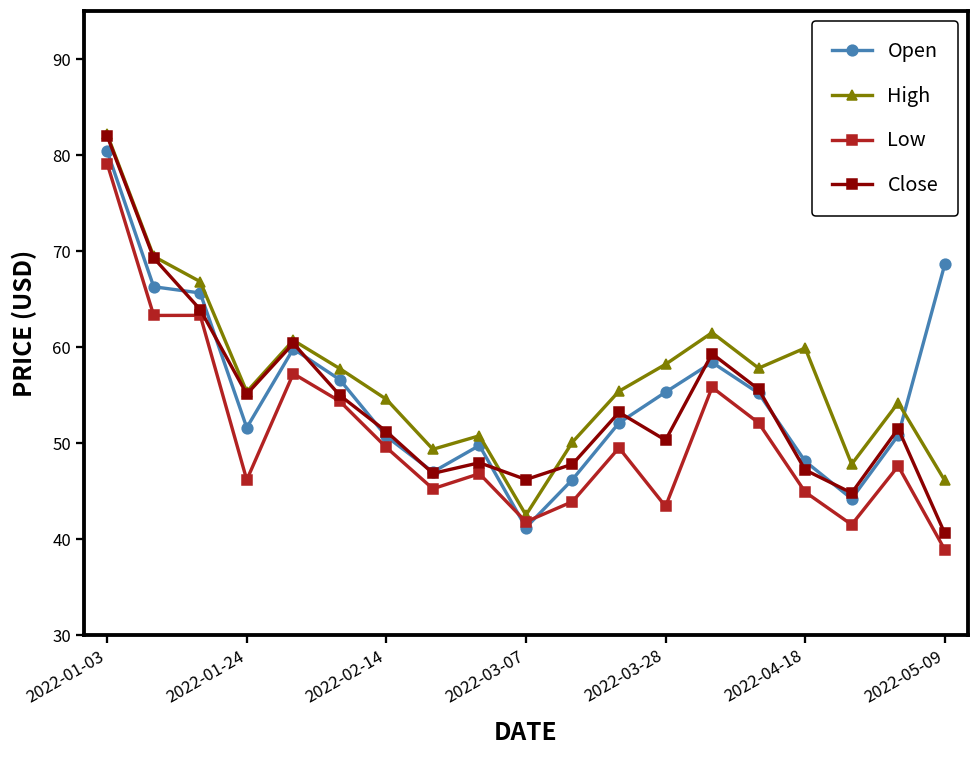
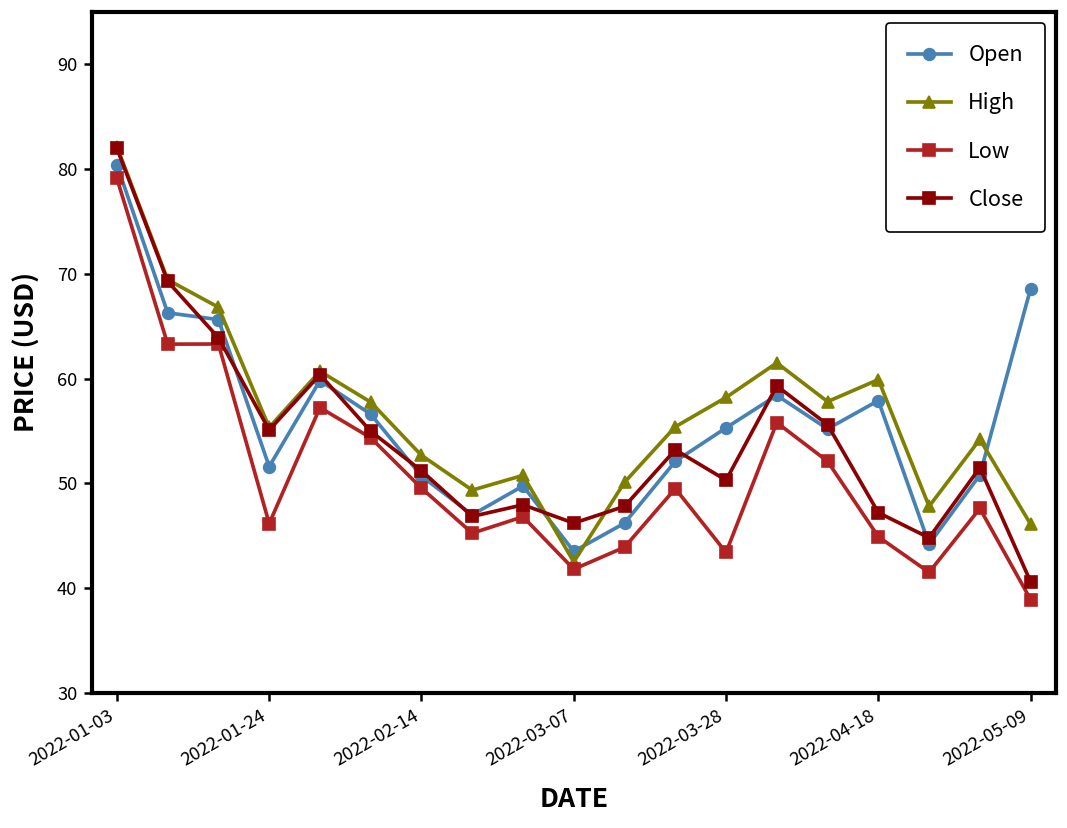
  {
    "Open": {
      "2022-01-03": 80,
      "2022-01-24": 52,
      "2022-02-14": 51,
-     "2022-03-07": 41,
+     "2022-03-07": 44,
      "2022-03-28": 55,
-     "2022-04-18": 48,
+     "2022-04-18": 58,
      "2022-05-09": 69
    },
    "High": {
-     "2022-02-14": 55,
+     "2022-02-14": 53,
      "2022-03-07": 43,
      "2022-03-28": 58,
      "2022-04-18": 60,
      "2022-05-09": 46
    },
    "Low": {
      "2022-01-03": 79,
      "2022-01-24": 46,
      "2022-02-14": 50,
      "2022-03-07": 42,
      "2022-03-28": 43,
      "2022-04-18": 45,
      "2022-05-09": 39
    },
    "Close": {
      "2022-02-14": 51,
      "2022-03-07": 46,
      "2022-03-28": 50,
      "2022-04-18": 47,
      "2022-05-09": 41
    }
  }
